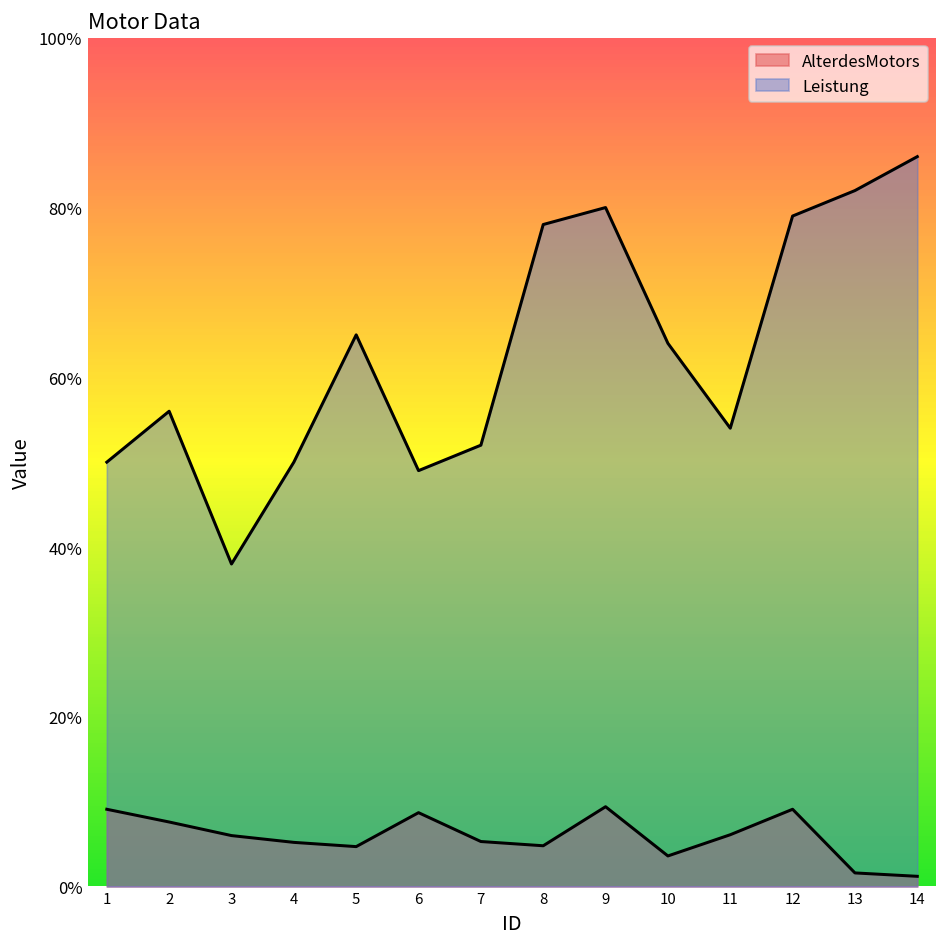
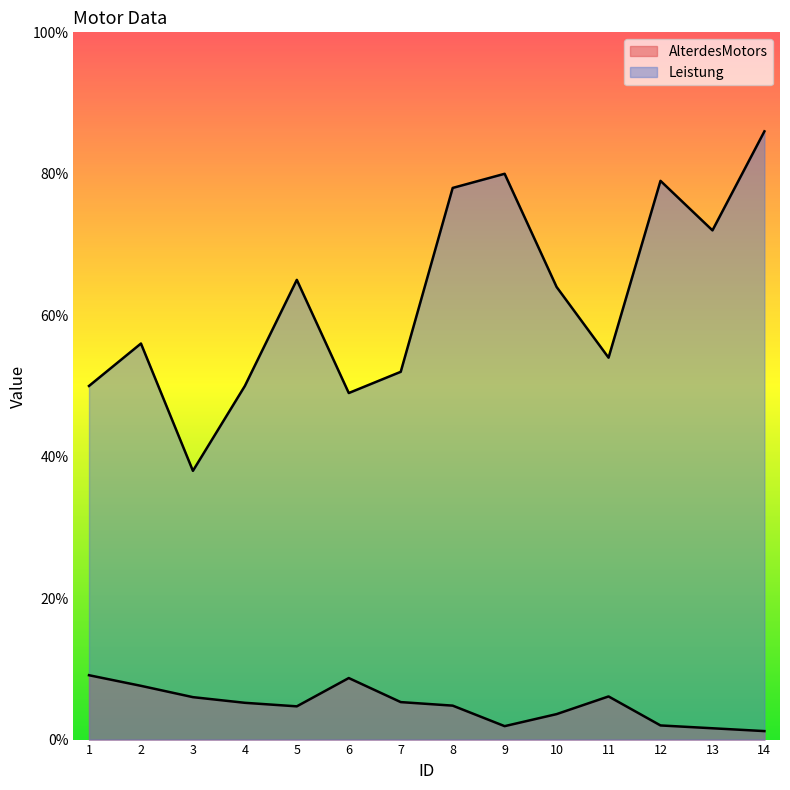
  {
    "AlterdesMotors": {
      "1": "9%",
      "2": "8%",
      "3": "6%",
      "4": "5%",
      "5": "5%",
      "6": "9%",
      "7": "5%",
      "8": "5%",
-     "9": "9%",
+     "9": "2%",
      "10": "4%",
      "11": "6%",
-     "12": "9%",
+     "12": "2%",
      "13": "2%",
      "14": "1%"
    },
    "Leistung": {
      "1": "50%",
      "2": "56%",
      "3": "38%",
      "4": "50%",
      "5": "65%",
      "6": "49%",
      "7": "52%",
      "8": "78%",
      "9": "80%",
      "10": "64%",
      "11": "54%",
      "12": "79%",
-     "13": "82%",
+     "13": "72%",
      "14": "86%"
    }
  }
